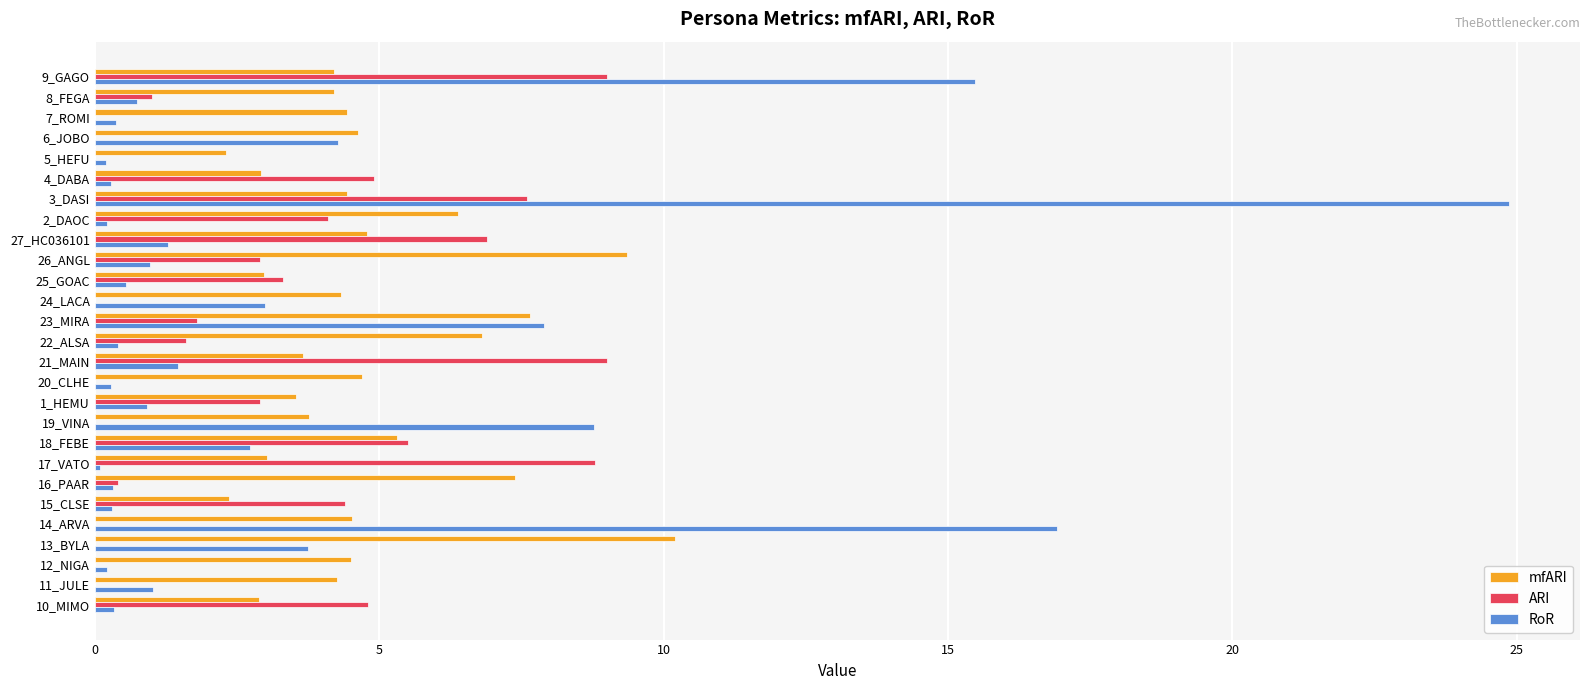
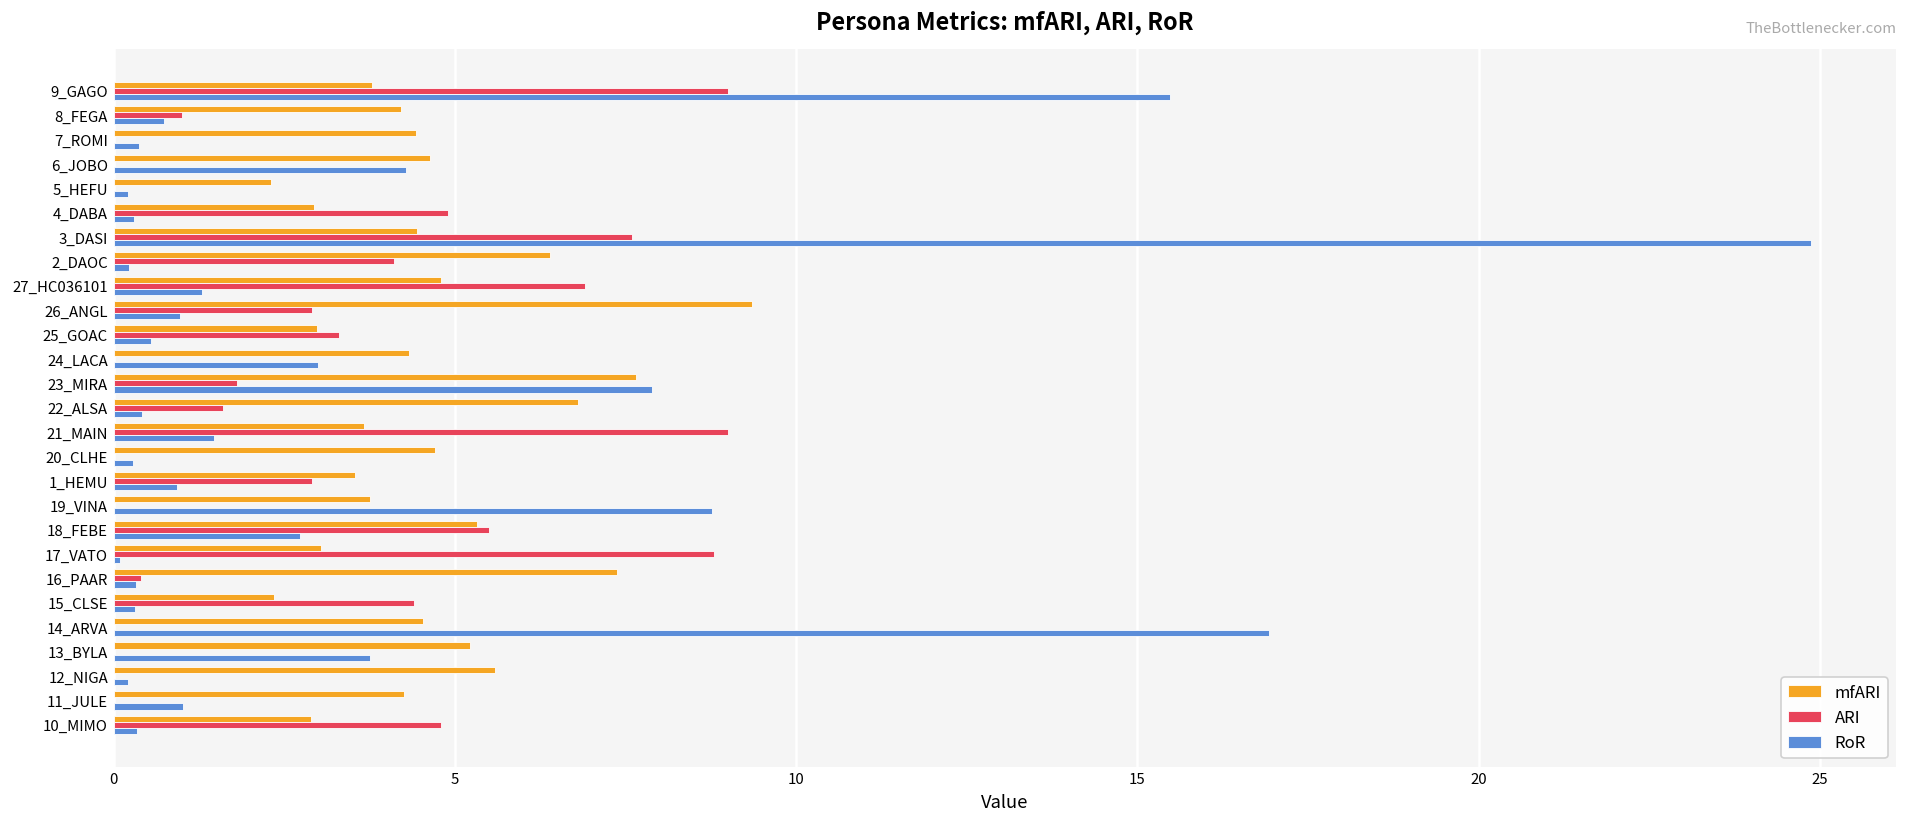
  {
    "mfARI": {
-     "9_GAGO": 4.2,
+     "9_GAGO": 3.8,
      "8_FEGA": 4.2,
      "7_ROMI": 4.4,
      "6_JOBO": 4.6,
      "5_HEFU": 2.3,
      "4_DABA": 2.9,
      "3_DASI": 4.4,
      "2_DAOC": 6.4,
      "27_HC036101": 4.8,
      "26_ANGL": 9.4,
      "25_GOAC": 3.0,
      "24_LACA": 4.3,
      "23_MIRA": 7.7,
      "22_ALSA": 6.8,
      "21_MAIN": 3.7,
      "20_CLHE": 4.7,
      "1_HEMU": 3.5,
      "19_VINA": 3.8,
      "18_FEBE": 5.3,
      "17_VATO": 3.0,
      "16_PAAR": 7.4,
      "15_CLSE": 2.4,
      "14_ARVA": 4.5,
-     "13_BYLA": 10.2,
-     "12_NIGA": 4.5,
+     "13_BYLA": 5.2,
+     "12_NIGA": 5.6,
      "11_JULE": 4.3,
      "10_MIMO": 2.9
    },
    "ARI": {
      "9_GAGO": 9.0,
      "8_FEGA": 1.0,
      "7_ROMI": 0.0,
      "6_JOBO": 0.0,
      "5_HEFU": 0.0,
      "4_DABA": 4.9,
      "3_DASI": 7.6,
      "2_DAOC": 4.1,
      "27_HC036101": 6.9,
      "26_ANGL": 2.9,
      "25_GOAC": 3.3,
      "24_LACA": 0.0,
      "23_MIRA": 1.8,
      "22_ALSA": 1.6,
      "21_MAIN": 9.0,
      "20_CLHE": 0.0,
      "1_HEMU": 2.9,
      "19_VINA": 0.0,
      "18_FEBE": 5.5,
      "17_VATO": 8.8,
      "16_PAAR": 0.4,
      "15_CLSE": 4.4,
      "14_ARVA": 0.0,
      "13_BYLA": 0.0,
      "12_NIGA": 0.0,
      "11_JULE": 0.0,
      "10_MIMO": 4.8
    },
    "RoR": {
      "9_GAGO": 15.5,
      "8_FEGA": 0.7,
      "7_ROMI": 0.4,
      "6_JOBO": 4.3,
      "5_HEFU": 0.2,
      "4_DABA": 0.3,
      "3_DASI": 24.9,
      "2_DAOC": 0.2,
      "27_HC036101": 1.3,
      "26_ANGL": 1.0,
      "25_GOAC": 0.5,
      "24_LACA": 3.0,
      "23_MIRA": 7.9,
      "22_ALSA": 0.4,
      "21_MAIN": 1.5,
      "20_CLHE": 0.3,
      "1_HEMU": 0.9,
      "19_VINA": 8.8,
      "18_FEBE": 2.7,
      "17_VATO": 0.1,
      "16_PAAR": 0.3,
      "15_CLSE": 0.3,
      "14_ARVA": 16.9,
      "13_BYLA": 3.8,
      "12_NIGA": 0.2,
      "11_JULE": 1.0,
      "10_MIMO": 0.3
    }
  }
